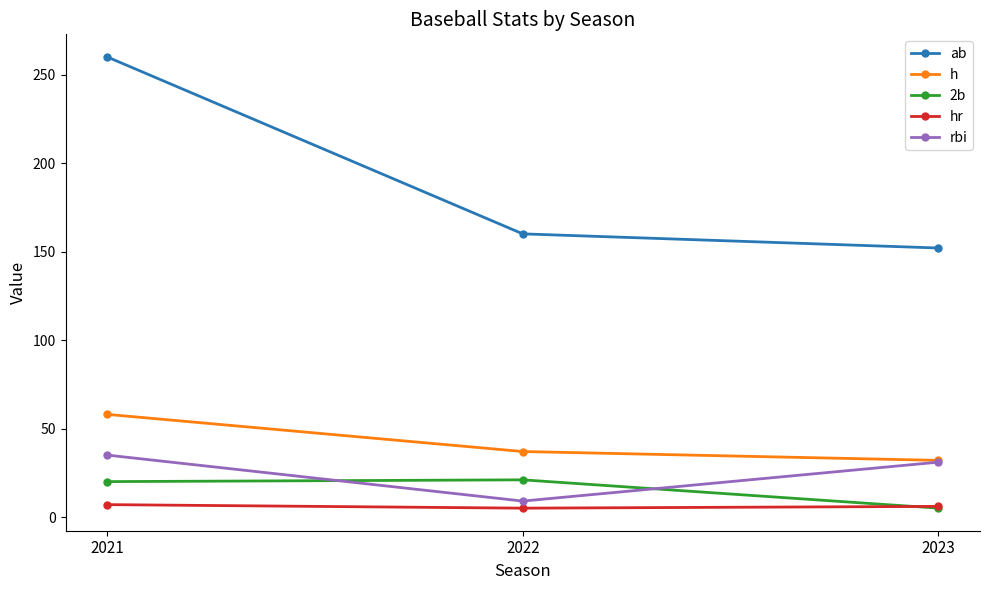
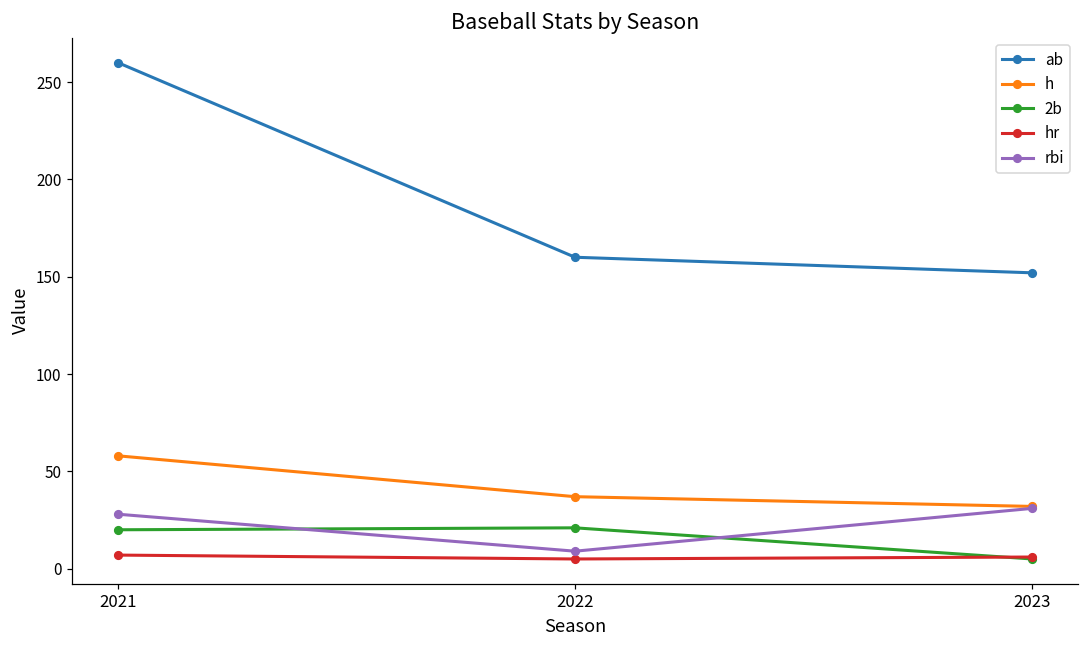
  {
    "ab": {
      "2021": 260,
      "2022": 160,
      "2023": 152
    },
    "h": {
      "2021": 58,
      "2022": 37
    },
    "2b": {
      "2021": 20,
      "2022": 21
    },
    "hr": {
      "2021": 7,
      "2022": 5
    },
    "rbi": {
-     "2021": 35,
+     "2021": 28,
      "2022": 9
    }
  }
